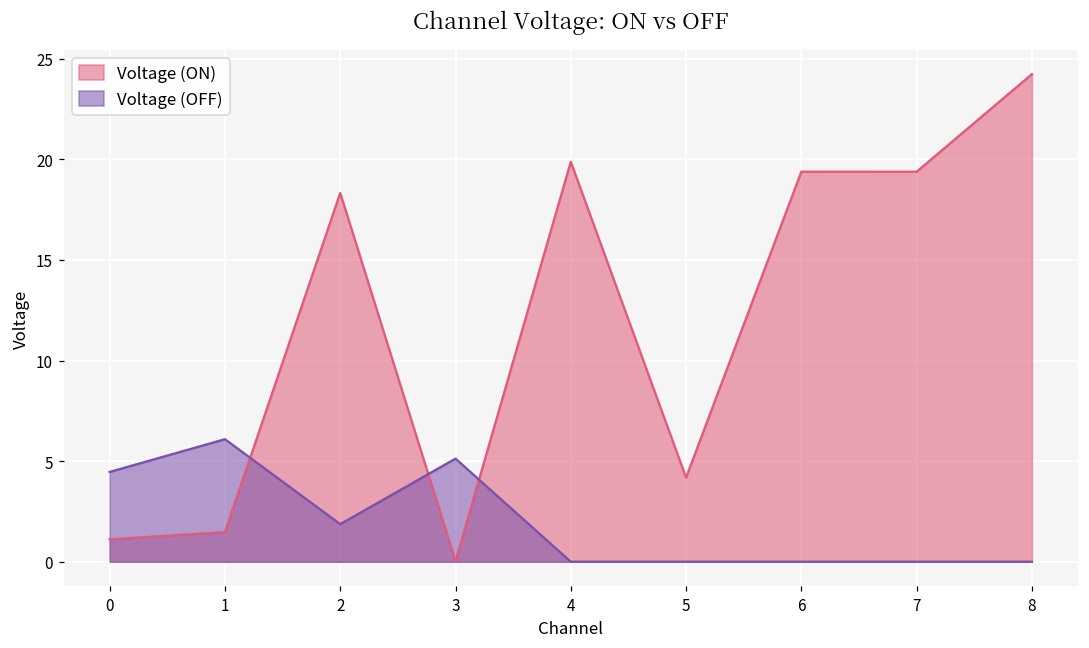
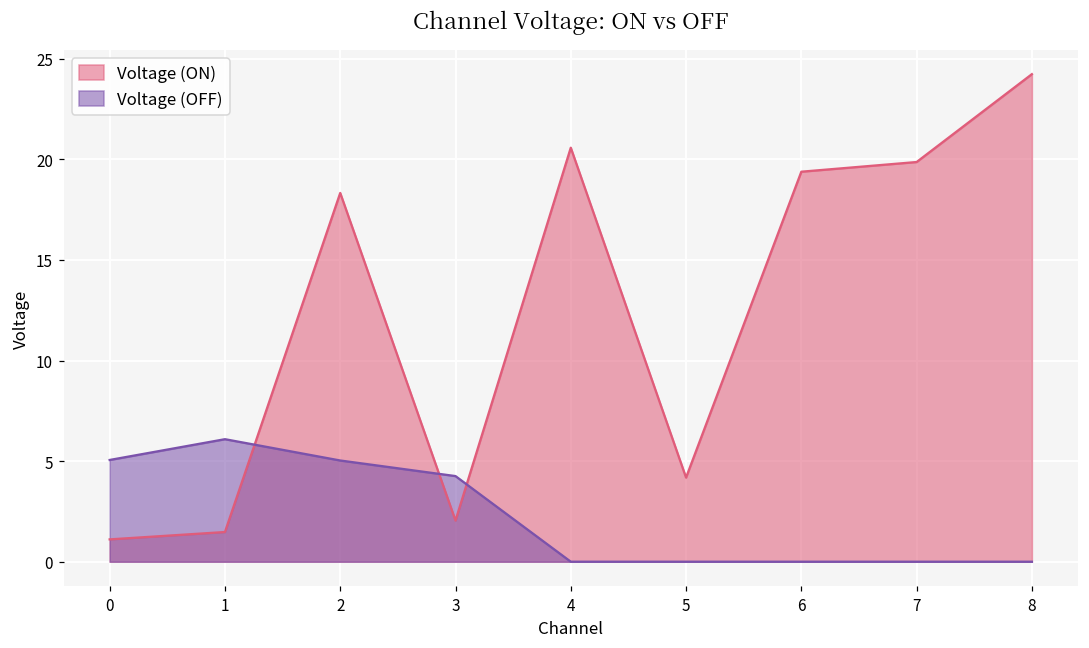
  {
    "Voltage (ON)": {
      "0": 1.1,
      "1": 1.5,
      "2": 18.3,
-     "3": 0.0,
-     "4": 19.9,
+     "3": 2.0,
+     "4": 20.6,
      "5": 4.2,
      "6": 19.4,
-     "7": 19.4,
+     "7": 19.9,
      "8": 24.2
    },
    "Voltage (OFF)": {
-     "0": 4.5,
+     "0": 5.1,
      "1": 6.1,
-     "2": 1.9,
-     "3": 5.1,
+     "2": 5.0,
+     "3": 4.3,
      "4": 0.0,
      "5": 0.0,
      "6": 0.0,
      "7": 0.0,
      "8": 0.0
    }
  }
